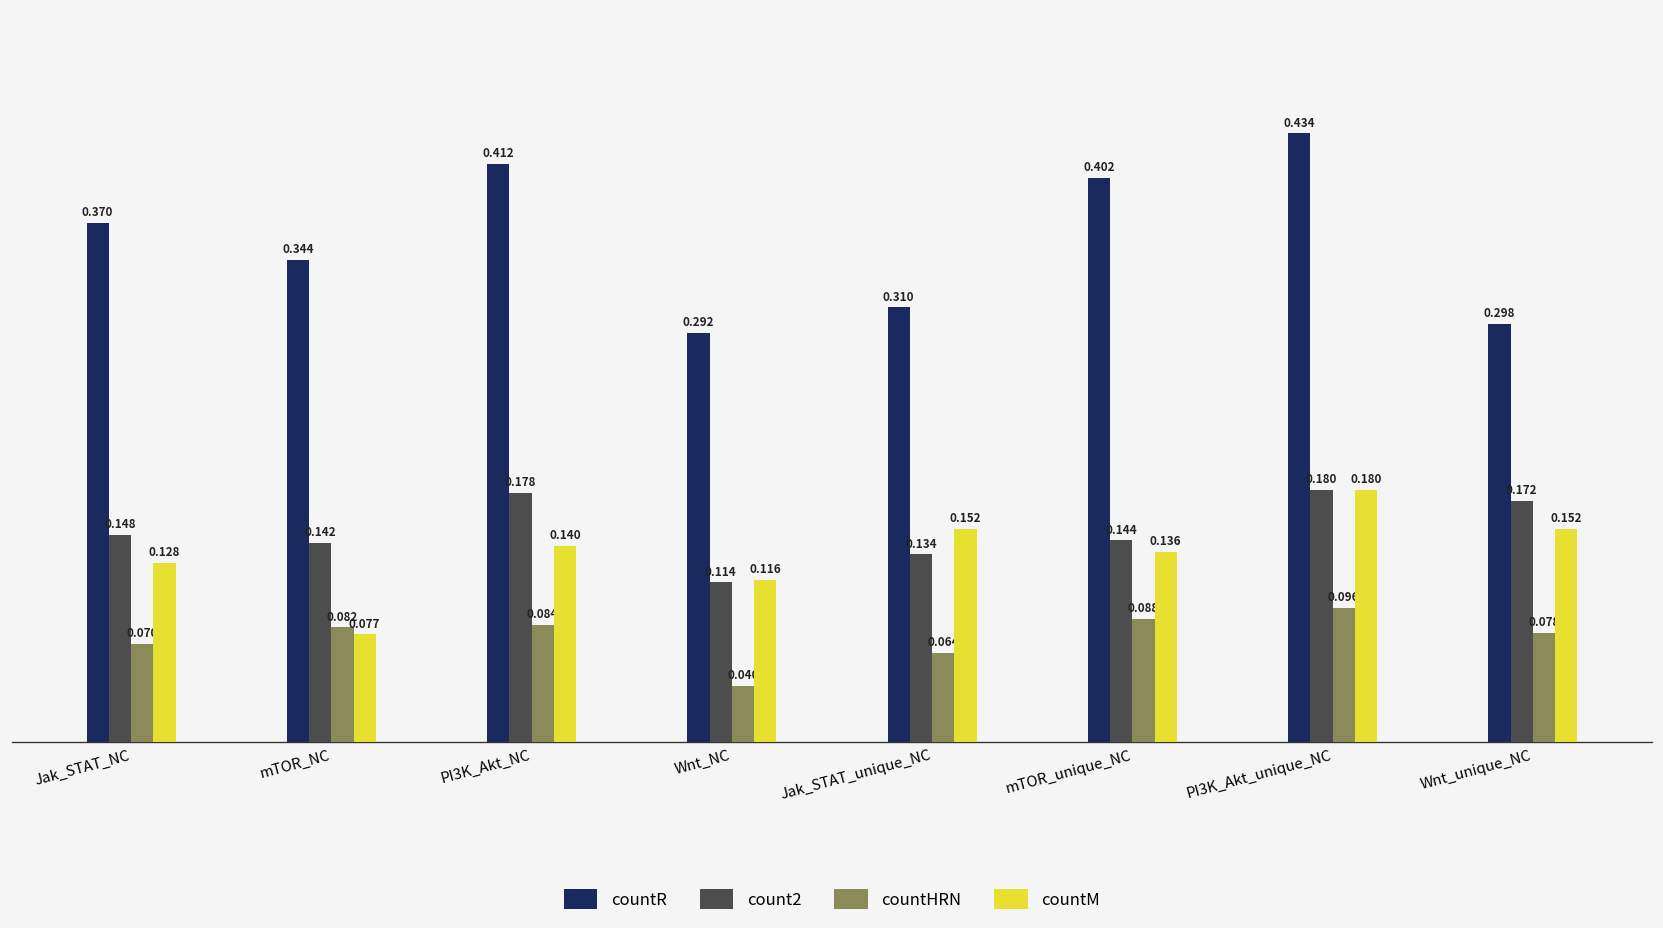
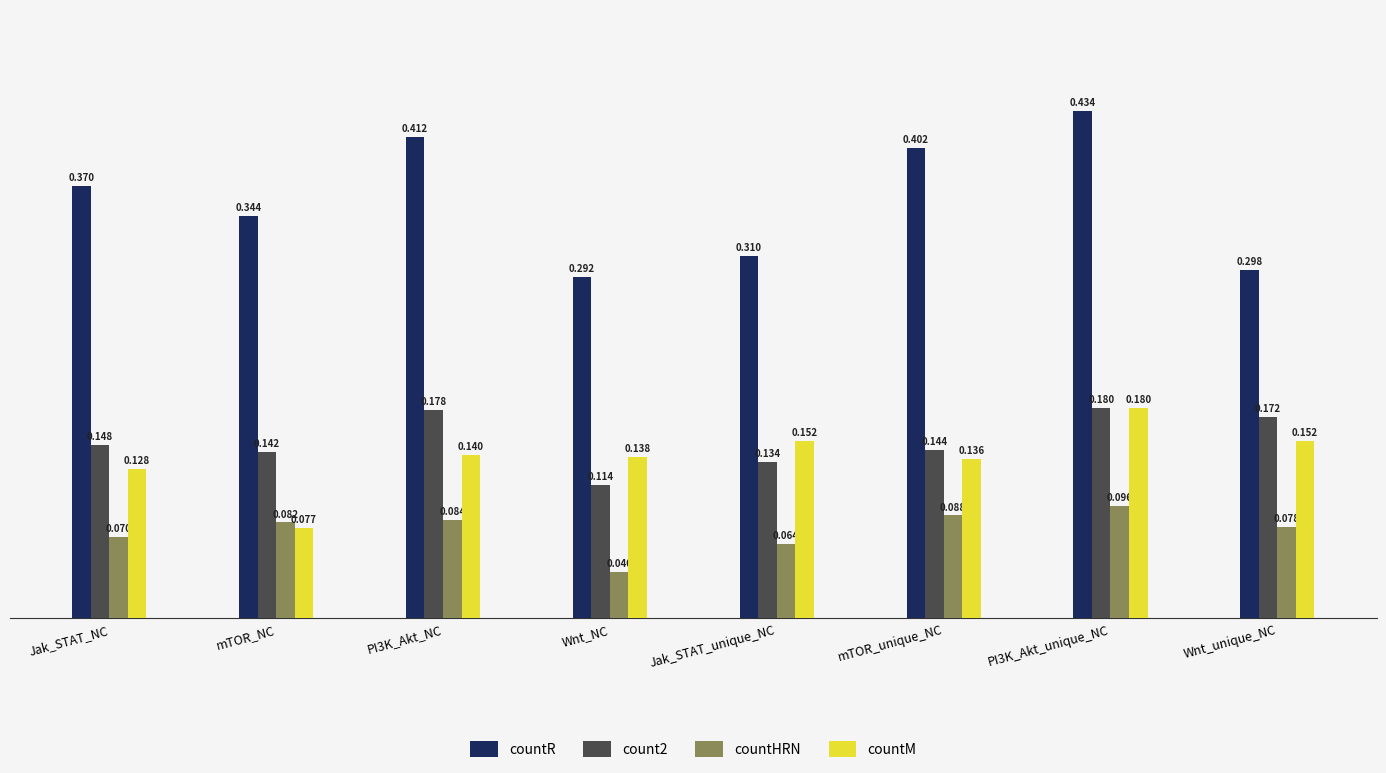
  {
    "countR": {
      "Jak_STAT_NC": 0.370,
      "mTOR_NC": 0.344,
      "PI3K_Akt_NC": 0.412,
      "Wnt_NC": 0.292,
      "Jak_STAT_unique_NC": 0.310,
      "mTOR_unique_NC": 0.402,
      "PI3K_Akt_unique_NC": 0.434,
      "Wnt_unique_NC": 0.298
    },
    "count2": {
      "Jak_STAT_NC": 0.148,
      "mTOR_NC": 0.142,
      "PI3K_Akt_NC": 0.178,
      "Wnt_NC": 0.114,
      "Jak_STAT_unique_NC": 0.134,
      "mTOR_unique_NC": 0.144,
      "PI3K_Akt_unique_NC": 0.180,
      "Wnt_unique_NC": 0.172
    },
    "countHRN": {
      "Jak_STAT_NC": 0.070,
      "mTOR_NC": 0.082,
      "PI3K_Akt_NC": 0.084,
      "Wnt_NC": 0.040,
      "Jak_STAT_unique_NC": 0.064,
      "mTOR_unique_NC": 0.088,
      "PI3K_Akt_unique_NC": 0.096,
      "Wnt_unique_NC": 0.078
    },
    "countM": {
      "Jak_STAT_NC": 0.128,
      "mTOR_NC": 0.077,
      "PI3K_Akt_NC": 0.140,
-     "Wnt_NC": 0.116,
+     "Wnt_NC": 0.138,
      "Jak_STAT_unique_NC": 0.152,
      "mTOR_unique_NC": 0.136,
      "PI3K_Akt_unique_NC": 0.180,
      "Wnt_unique_NC": 0.152
    }
  }
